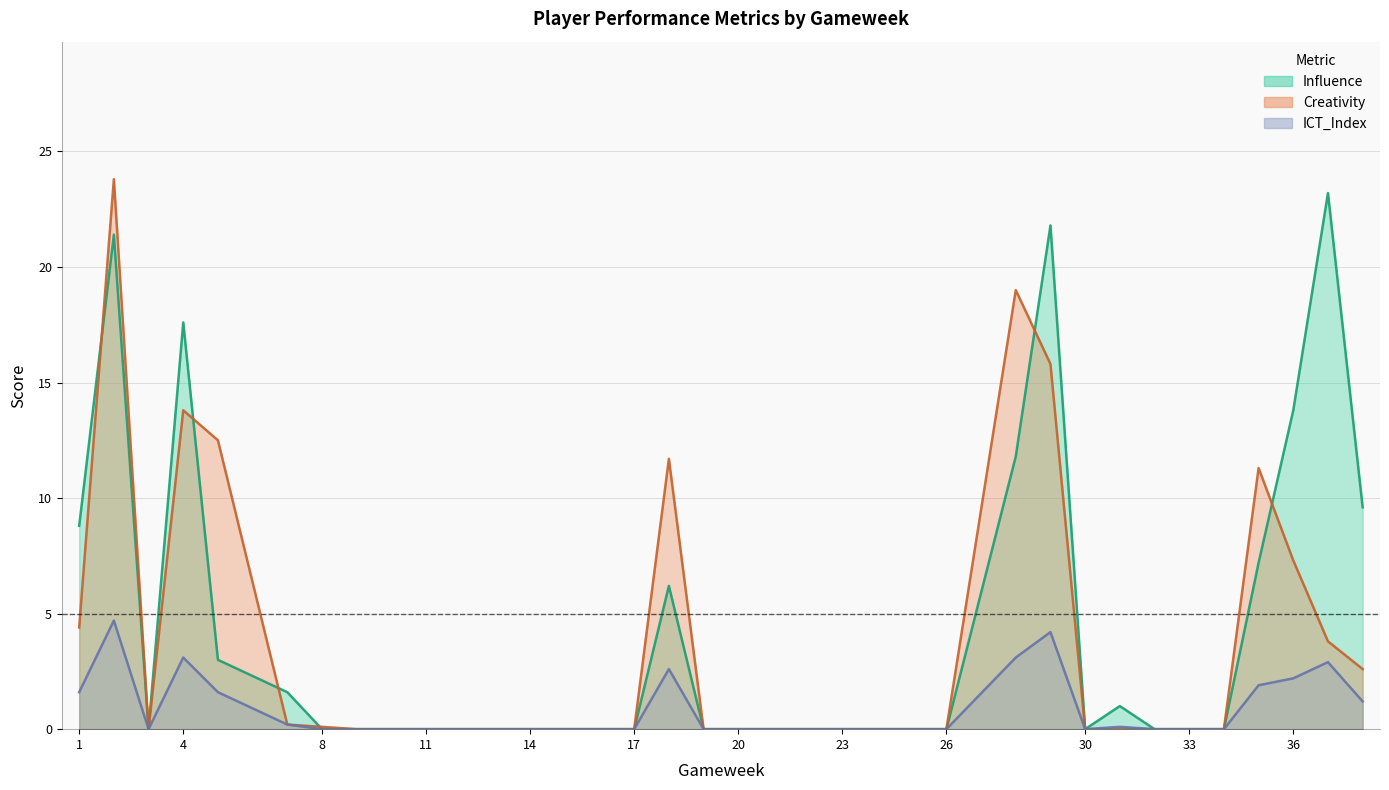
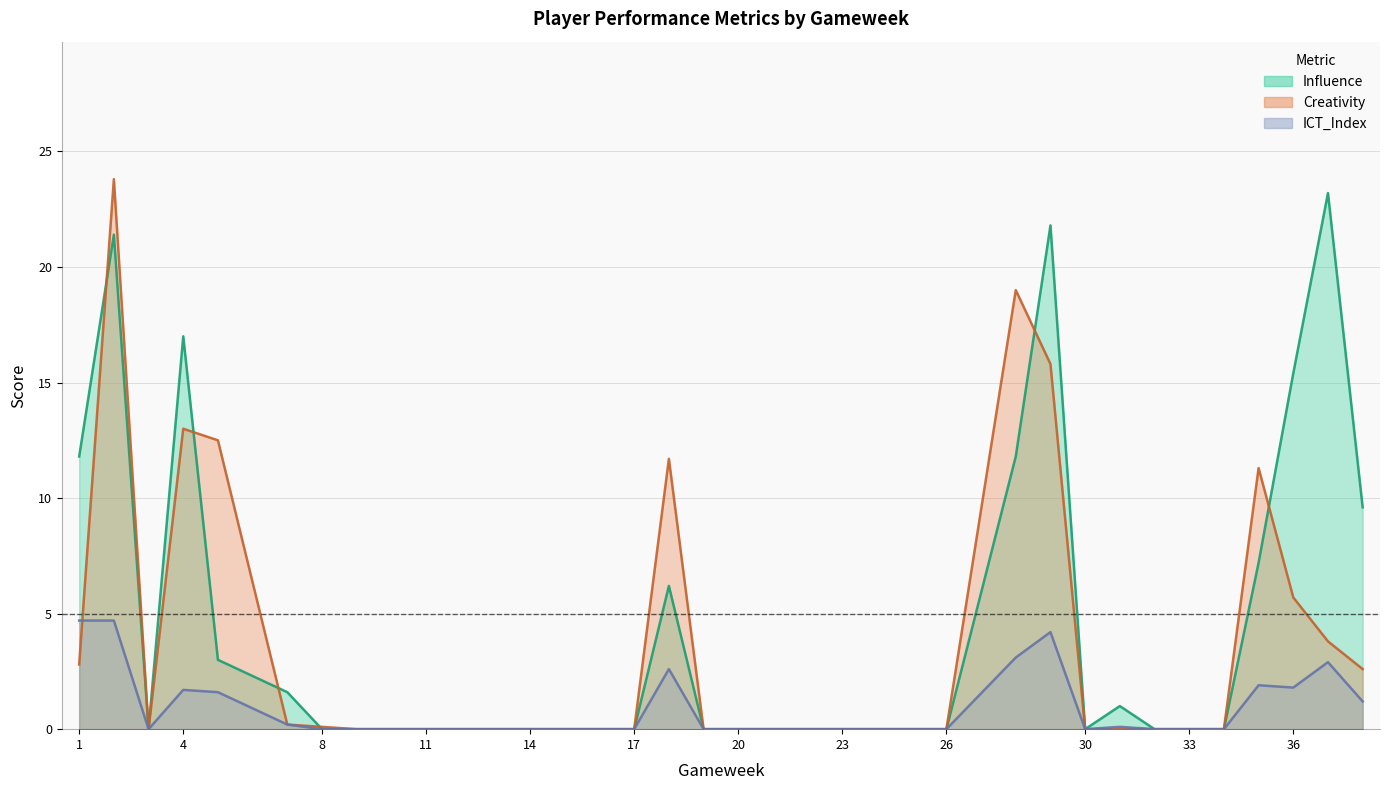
  {
    "Influence": {
-     "1": 8.8,
-     "4": 17.6,
-     "36": 13.8
+     "1": 11.8,
+     "4": 17.0,
+     "36": 15.4
    },
    "Creativity": {
-     "1": 4.4,
-     "4": 13.8,
-     "36": 7.3
+     "1": 2.8,
+     "4": 13.0,
+     "36": 5.7
    },
    "ICT_Index": {
-     "1": 1.6,
-     "4": 3.1,
-     "36": 2.2
+     "1": 4.7,
+     "4": 1.7,
+     "36": 1.8
    }
  }
